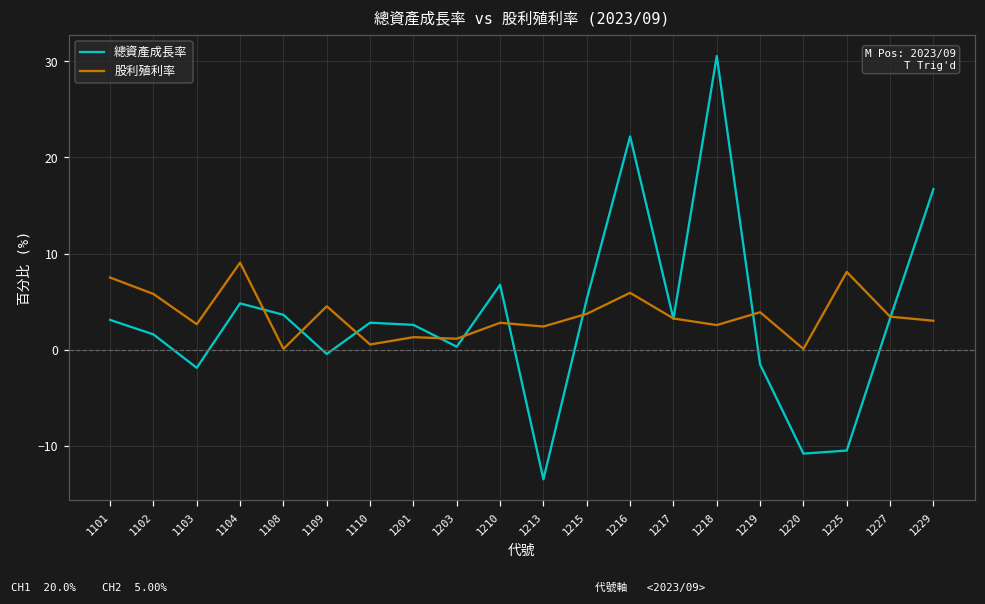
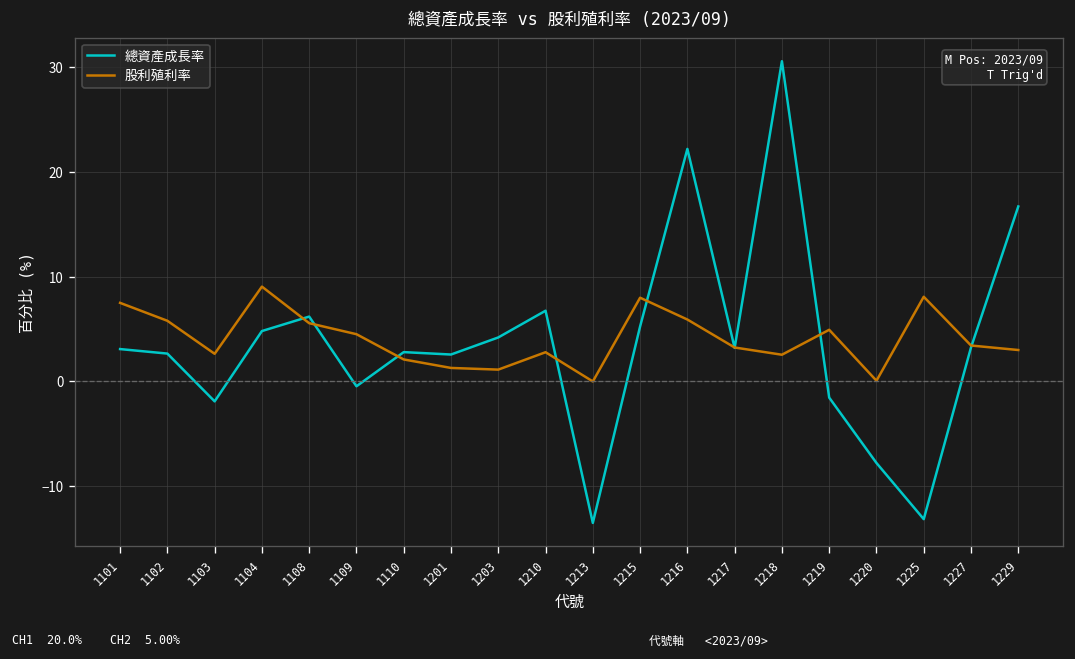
  {
    "總資產成長率": {
      "1101": 3,
-     "1102": 2,
+     "1102": 3,
      "1103": -2,
      "1104": 5,
-     "1108": 4,
+     "1108": 6,
      "1109": 0,
      "1110": 3,
      "1201": 3,
-     "1203": 0,
+     "1203": 4,
      "1210": 7,
      "1213": -14,
      "1215": 5,
      "1216": 22,
      "1218": 31,
      "1219": -2,
-     "1220": -11,
-     "1225": -11,
+     "1220": -8,
+     "1225": -13,
      "1229": 17
    },
    "股利殖利率": {
      "1101": 8,
      "1102": 6,
      "1103": 3,
      "1104": 9,
-     "1108": 0,
+     "1108": 6,
      "1109": 5,
-     "1110": 1,
+     "1110": 2,
      "1201": 1,
      "1203": 1,
      "1210": 3,
-     "1213": 2,
-     "1215": 4,
+     "1213": 0,
+     "1215": 8,
      "1216": 6,
      "1218": 3,
-     "1219": 4,
+     "1219": 5,
      "1220": 0,
      "1225": 8,
      "1229": 3
    }
  }
